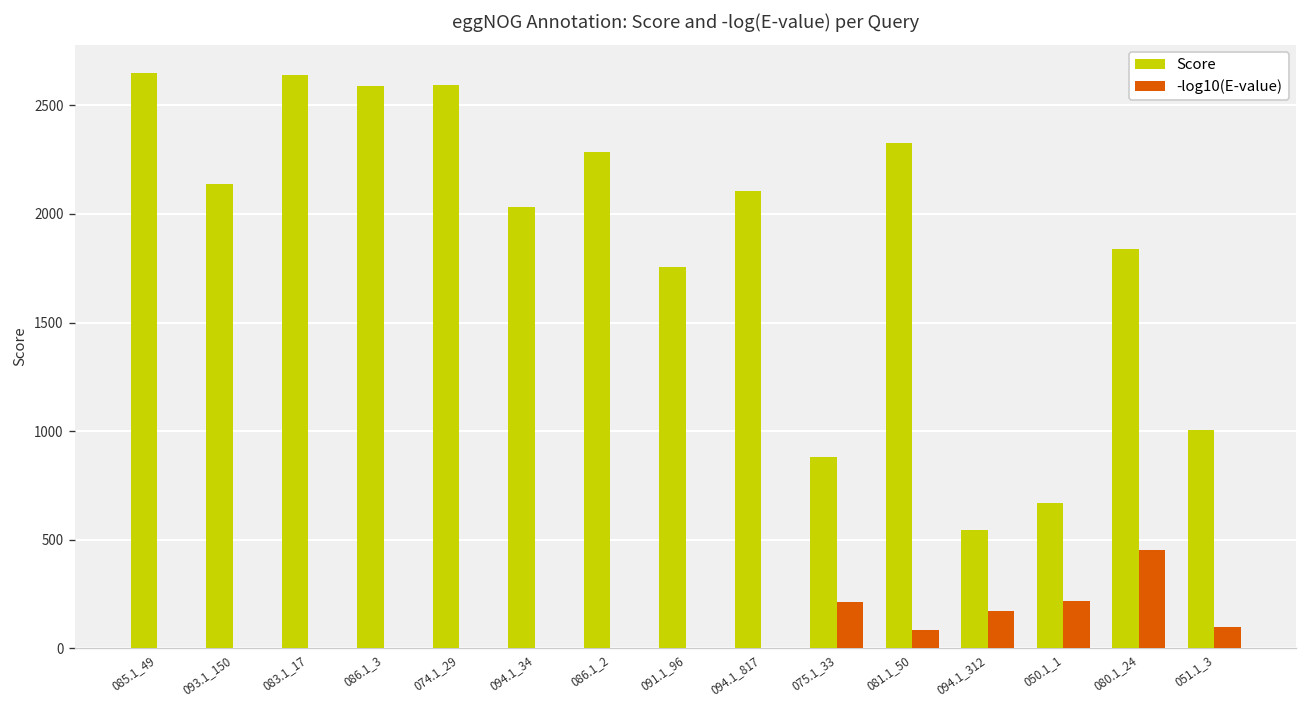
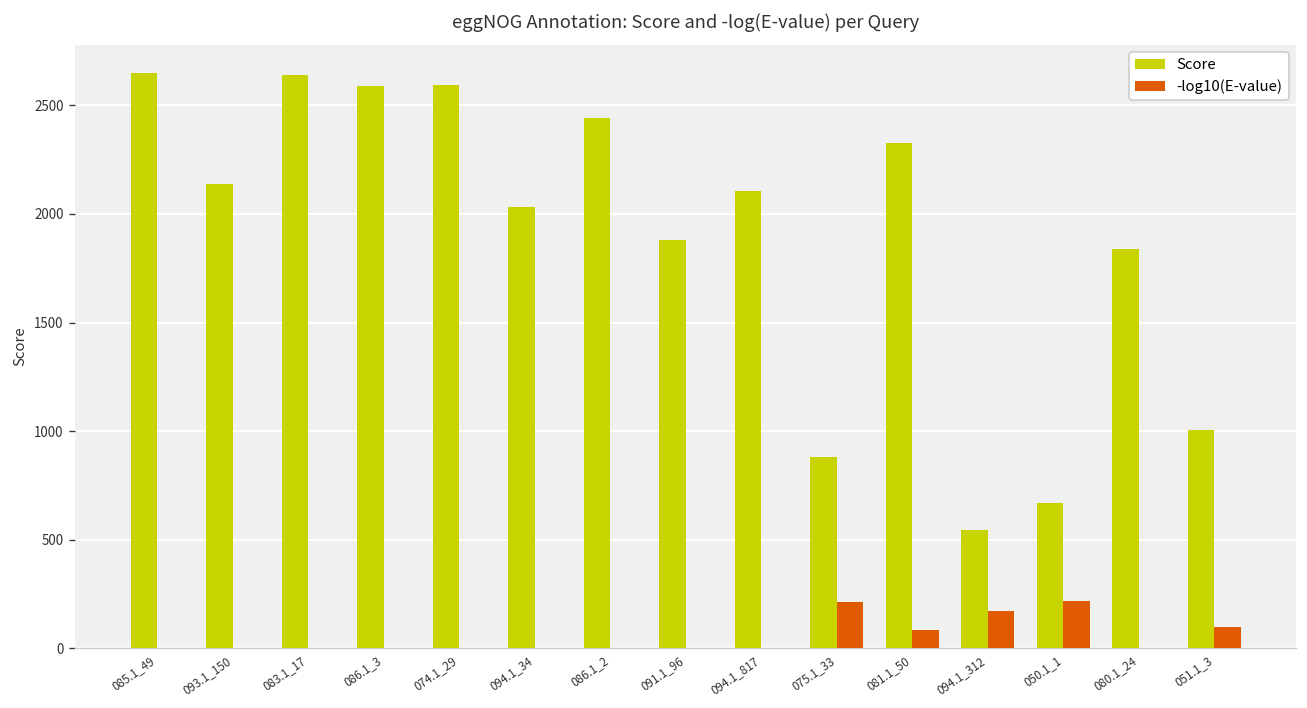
  {
    "Score": {
      "085.1_49": 2650,
      "093.1_150": 2140,
      "083.1_17": 2640,
      "086.1_3": 2590,
      "074.1_29": 2590,
      "094.1_34": 2030,
-     "086.1_2": 2280,
-     "091.1_96": 1760,
+     "086.1_2": 2440,
+     "091.1_96": 1880,
      "094.1_817": 2110,
      "075.1_33": 880,
      "081.1_50": 2330,
      "094.1_312": 550,
      "050.1_1": 670,
      "080.1_24": 1840,
      "051.1_3": 1000
    },
    "-log10(E-value)": {
      "085.1_49": 0,
      "093.1_150": 0,
      "083.1_17": 0,
      "086.1_3": 0,
      "074.1_29": 0,
      "094.1_34": 0,
      "086.1_2": 0,
      "091.1_96": 0,
      "094.1_817": 0,
      "075.1_33": 210,
      "081.1_50": 90,
      "094.1_312": 170,
      "050.1_1": 220,
-     "080.1_24": 450,
+     "080.1_24": 0,
      "051.1_3": 100
    }
  }
